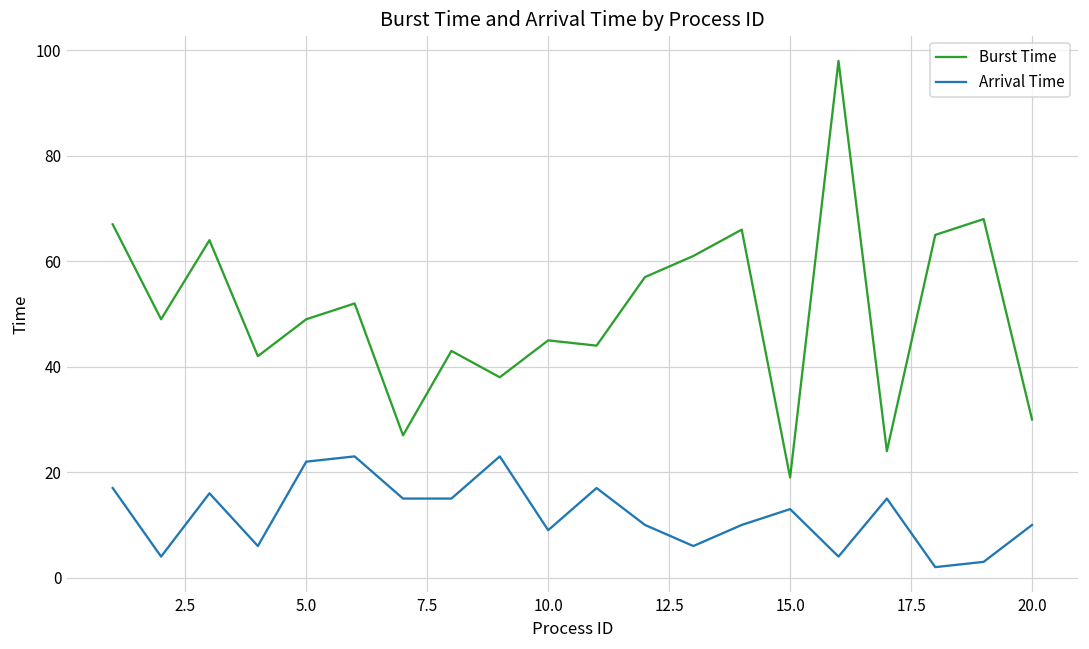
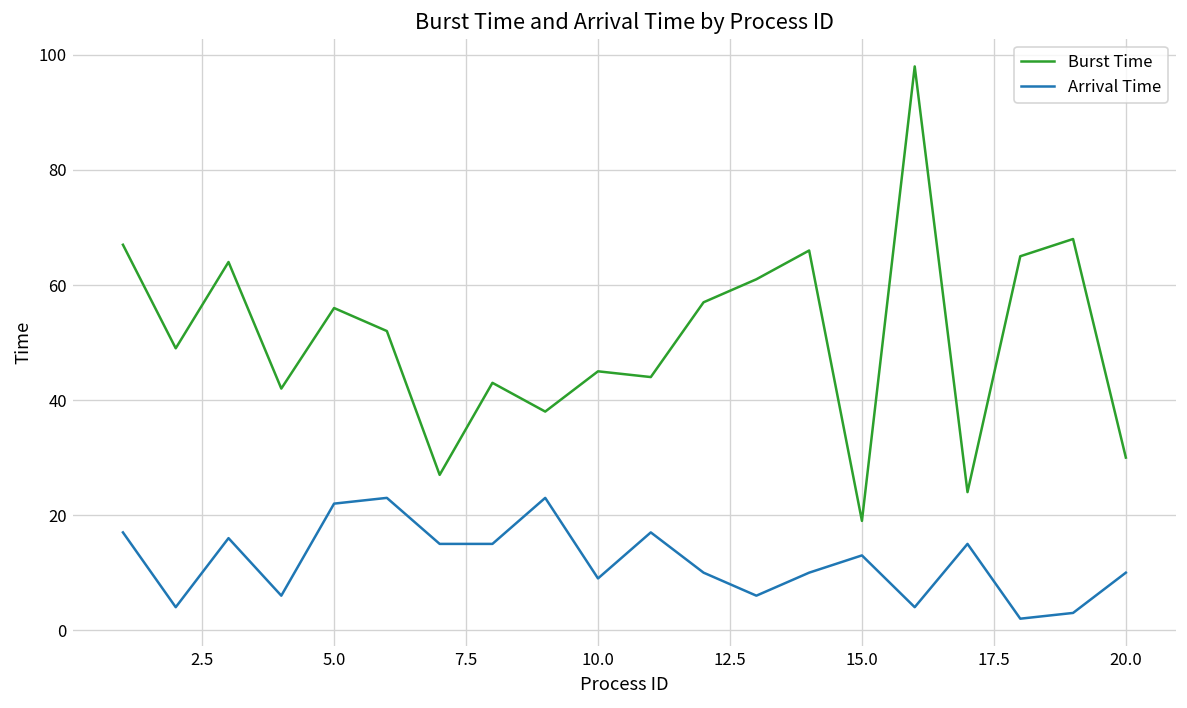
  {
    "Burst Time": {
-     "5.0": 49,
+     "5.0": 56,
      "10.0": 45,
      "15.0": 19,
      "20.0": 30
    },
    "Arrival Time": {
      "5.0": 22,
      "10.0": 9,
      "15.0": 13,
      "20.0": 10
    }
  }
